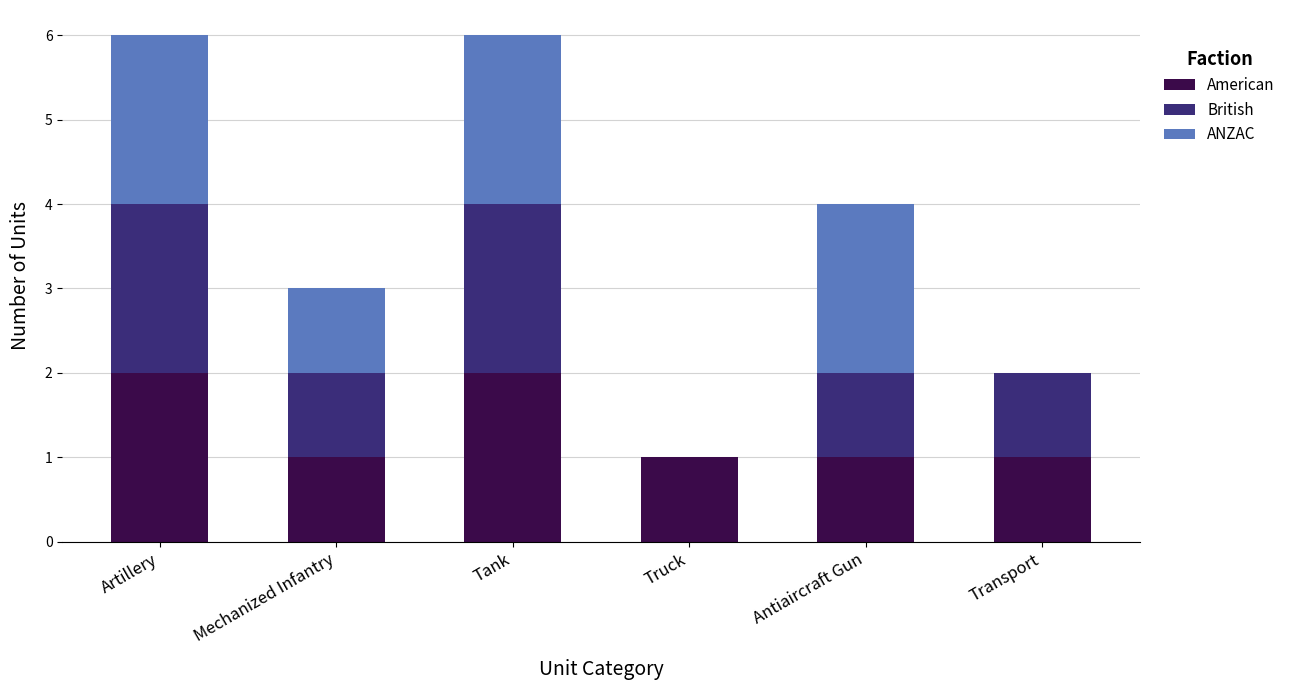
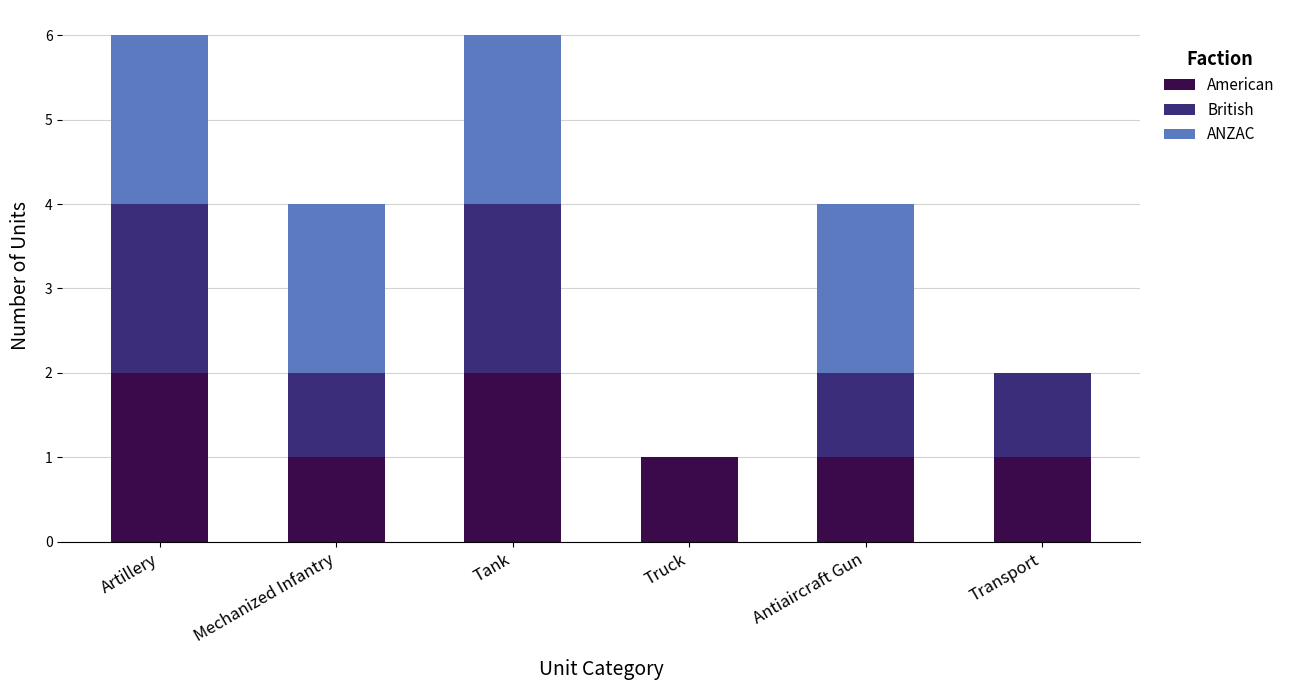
  {
    "ANZAC": {
      "Artillery": 2,
-     "Mechanized Infantry": 1,
+     "Mechanized Infantry": 2,
      "Tank": 2,
      "Truck": 0,
      "Antiaircraft Gun": 2,
      "Transport": 0
    }
  }
